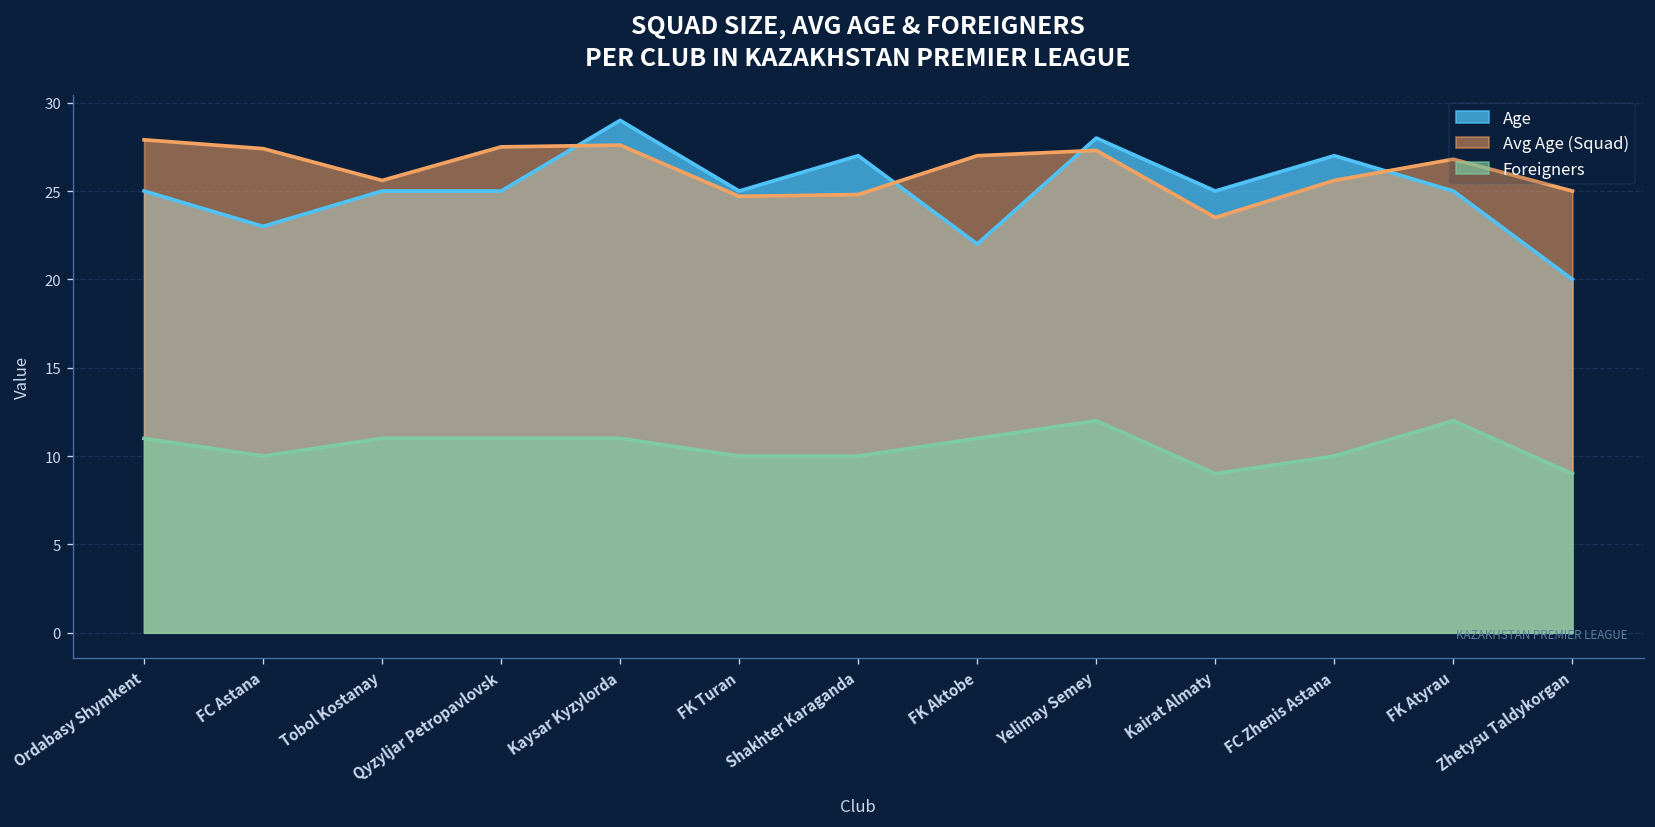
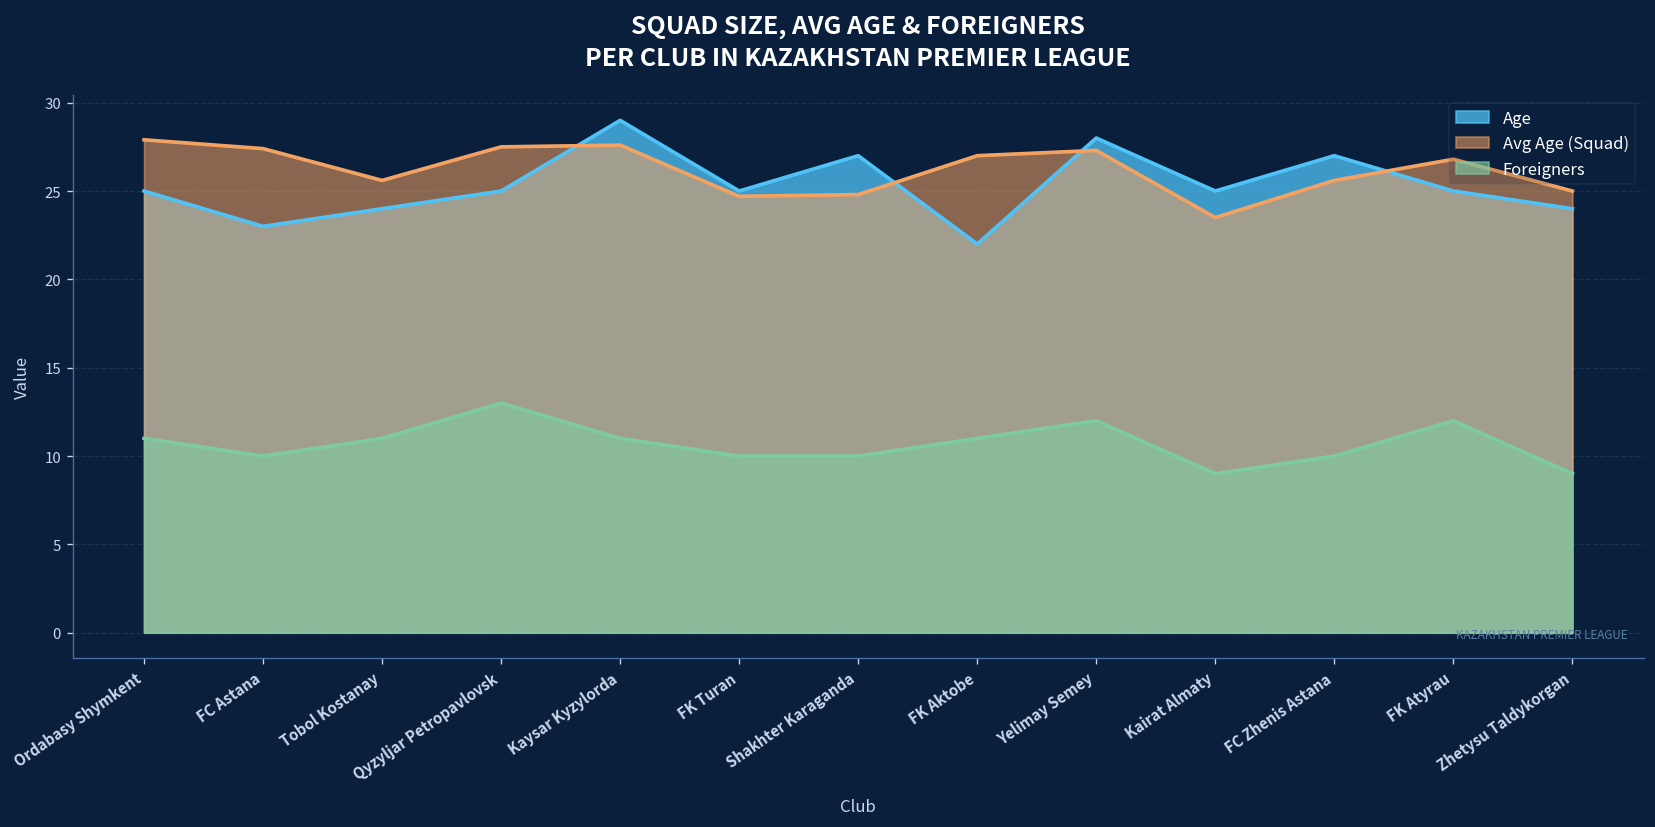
  {
    "Age": {
      "Ordabasy Shymkent": 25,
      "FC Astana": 23,
-     "Tobol Kostanay": 25,
+     "Tobol Kostanay": 24,
      "Qyzyljar Petropavlovsk": 25,
      "Kaysar Kyzylorda": 29,
      "FK Turan": 25,
      "Shakhter Karaganda": 27,
      "FK Aktobe": 22,
      "Yelimay Semey": 28,
      "Kairat Almaty": 25,
      "FC Zhenis Astana": 27,
      "FK Atyrau": 25,
-     "Zhetysu Taldykorgan": 20
+     "Zhetysu Taldykorgan": 24
    },
    "Avg Age (Squad)": {
      "Ordabasy Shymkent": 28,
      "FC Astana": 27.4,
      "Tobol Kostanay": 25.6,
      "Qyzyljar Petropavlovsk": 27.5,
      "Kaysar Kyzylorda": 27.6,
      "FK Turan": 24.7,
      "Shakhter Karaganda": 24.8,
      "FK Aktobe": 27,
      "Yelimay Semey": 27.3,
      "Kairat Almaty": 23.5,
      "FC Zhenis Astana": 25.6,
      "Zhetysu Taldykorgan": 25
    },
    "Foreigners": {
      "Ordabasy Shymkent": 11,
      "FC Astana": 10,
      "Tobol Kostanay": 11,
-     "Qyzyljar Petropavlovsk": 11,
+     "Qyzyljar Petropavlovsk": 13,
      "Kaysar Kyzylorda": 11,
      "FK Turan": 10,
      "Shakhter Karaganda": 10,
      "FK Aktobe": 11,
      "Yelimay Semey": 12,
      "Kairat Almaty": 9,
      "FC Zhenis Astana": 10,
      "FK Atyrau": 12,
      "Zhetysu Taldykorgan": 9
    }
  }
